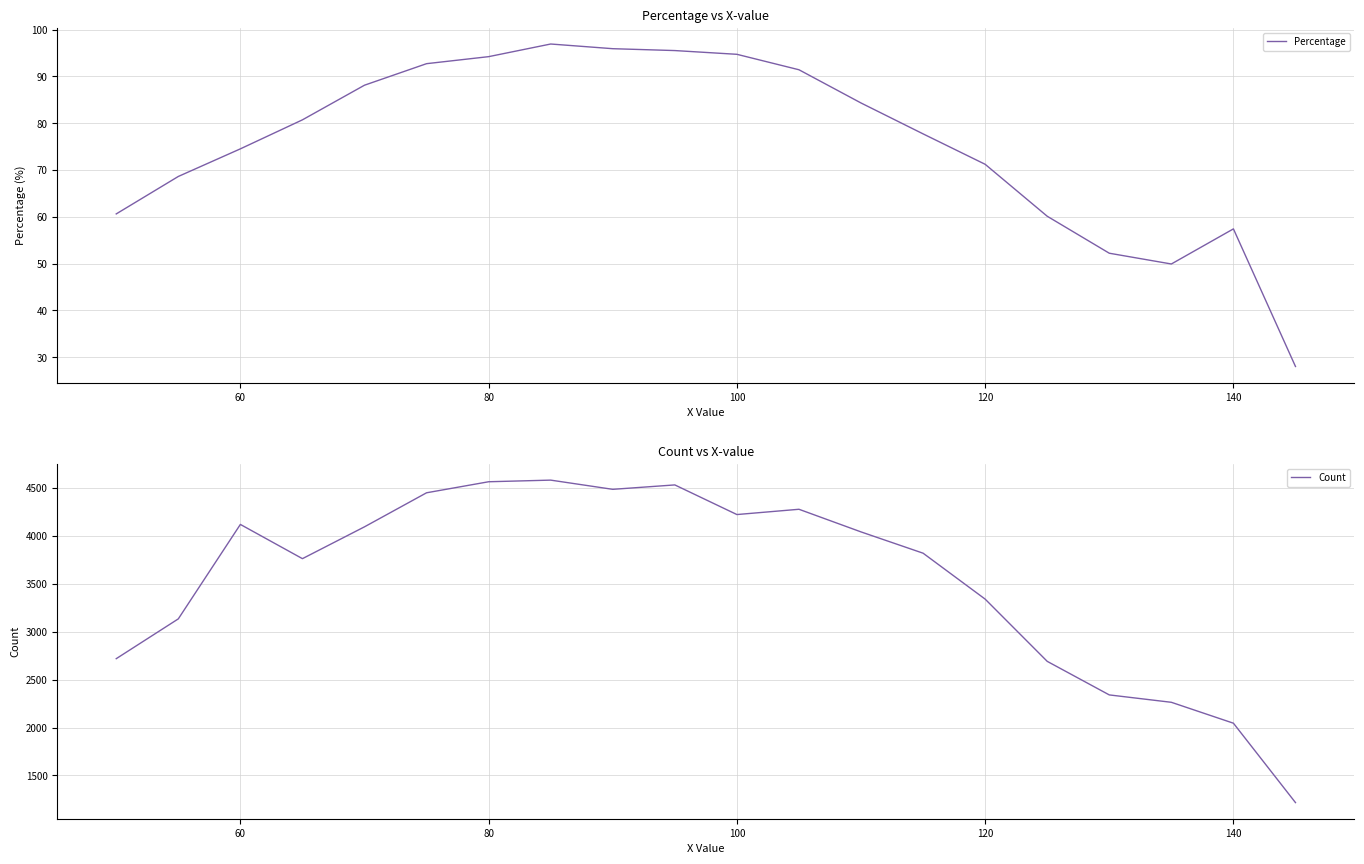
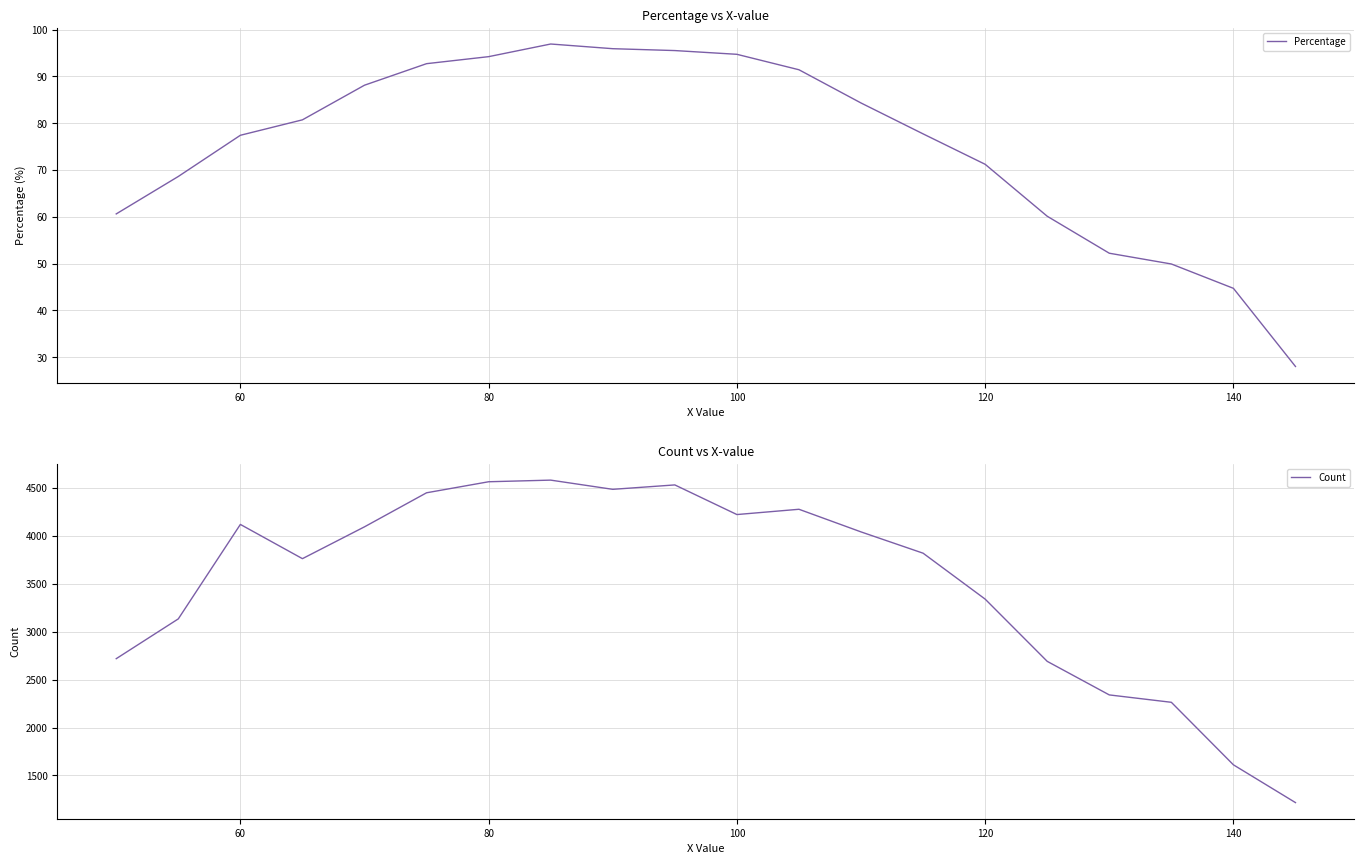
  {
    "Percentage vs X-value": {
-     "60": 75,
+     "60": 77,
      "80": 94,
      "100": 95,
      "120": 71,
-     "140": 57
+     "140": 45
    },
    "Count vs X-value": {
      "60": 4100,
      "80": 4600,
      "100": 4200,
      "120": 3300,
-     "140": 2000
+     "140": 1600
    }
  }
